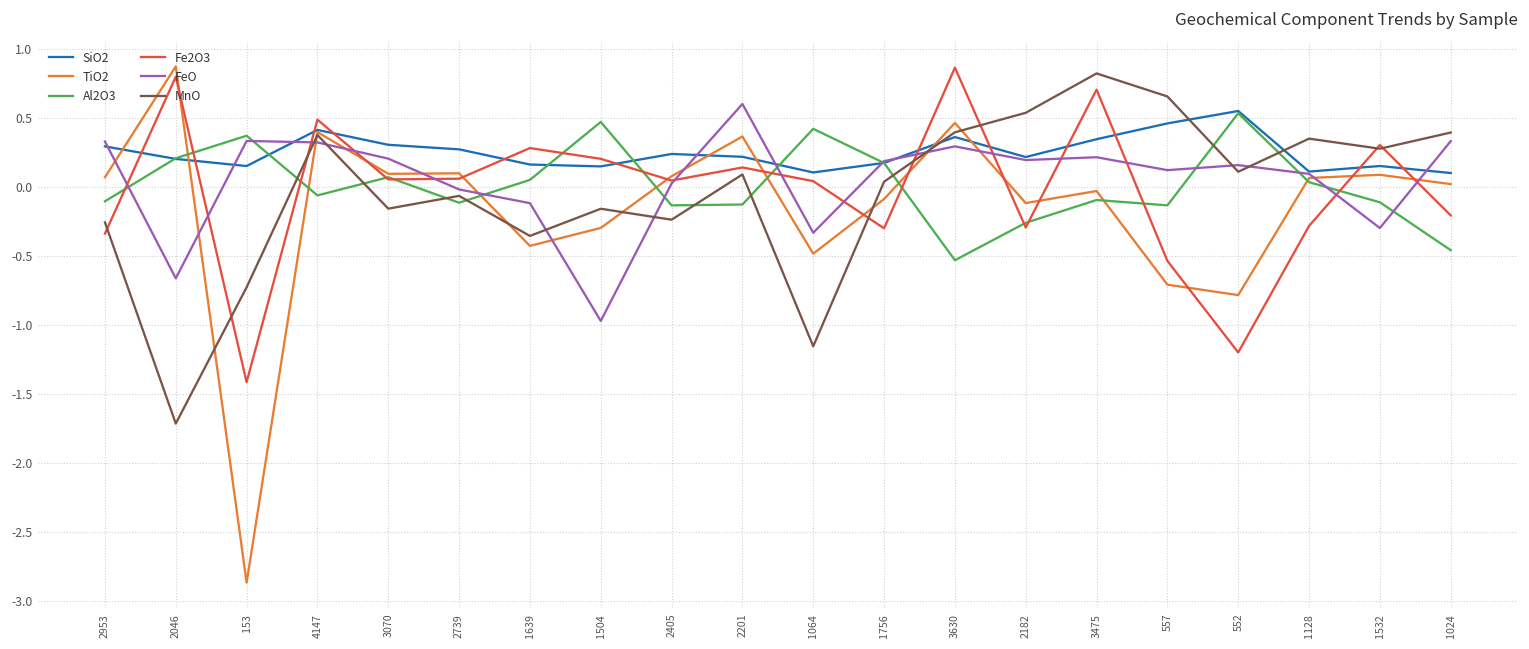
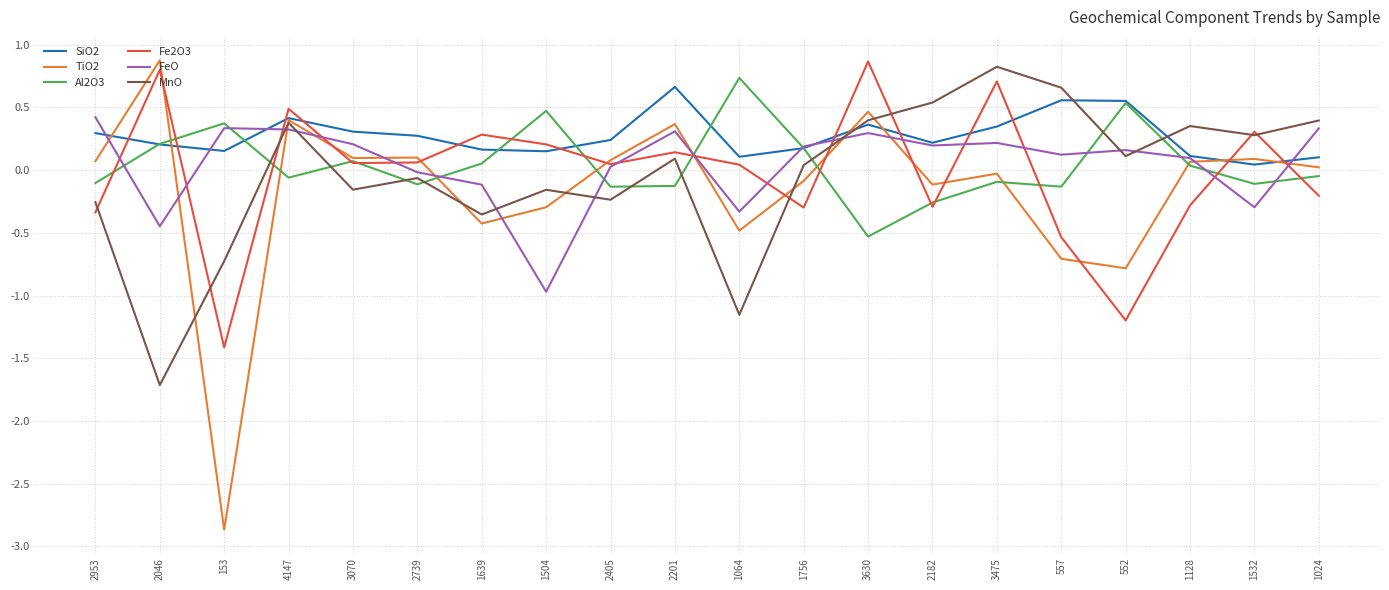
  {
    "SiO2": {
      "2953": 0.30,
      "153": 0.15,
      "3070": 0.31,
      "2739": 0.27,
      "1639": 0.16,
      "1504": 0.15,
      "2405": 0.24,
-     "2201": 0.22,
+     "2201": 0.66,
      "1064": 0.11,
      "3630": 0.36,
      "2182": 0.22,
      "3475": 0.35,
-     "557": 0.46,
-     "1532": 0.15,
+     "557": 0.56,
+     "1532": 0.04,
      "1024": 0.10
    },
    "Al2O3": {
      "2953": -0.10,
      "153": 0.37,
      "4147": -0.06,
      "2739": -0.11,
      "1639": 0.05,
      "1504": 0.47,
      "2405": -0.13,
      "2201": -0.13,
-     "1064": 0.42,
+     "1064": 0.74,
      "3630": -0.53,
      "2182": -0.26,
      "3475": -0.09,
      "557": -0.13,
      "1128": 0.04,
      "1532": -0.11,
-     "1024": -0.46
+     "1024": -0.05
    },
    "FeO": {
-     "2953": 0.33,
-     "2046": -0.66,
+     "2953": 0.42,
+     "2046": -0.45,
      "153": 0.33,
      "4147": 0.32,
      "3070": 0.21,
      "2739": -0.02,
      "1639": -0.12,
      "1504": -0.97,
      "2405": 0.03,
-     "2201": 0.60,
+     "2201": 0.31,
      "1064": -0.33,
      "3630": 0.30,
      "2182": 0.20,
      "3475": 0.22,
      "557": 0.12,
      "552": 0.16,
      "1532": -0.30,
      "1024": 0.33
    },
    "MnO": {
      "2953": -0.26,
      "2046": -1.71,
      "153": -0.73,
      "4147": 0.38,
      "3070": -0.16,
      "2739": -0.06,
      "1639": -0.35,
      "1504": -0.16,
      "2405": -0.24,
      "2201": 0.09,
      "1064": -1.15,
      "1756": 0.04,
      "3630": 0.40,
      "2182": 0.54,
      "3475": 0.82,
      "557": 0.66,
      "552": 0.11,
      "1128": 0.35,
      "1532": 0.28,
      "1024": 0.40
    }
  }
